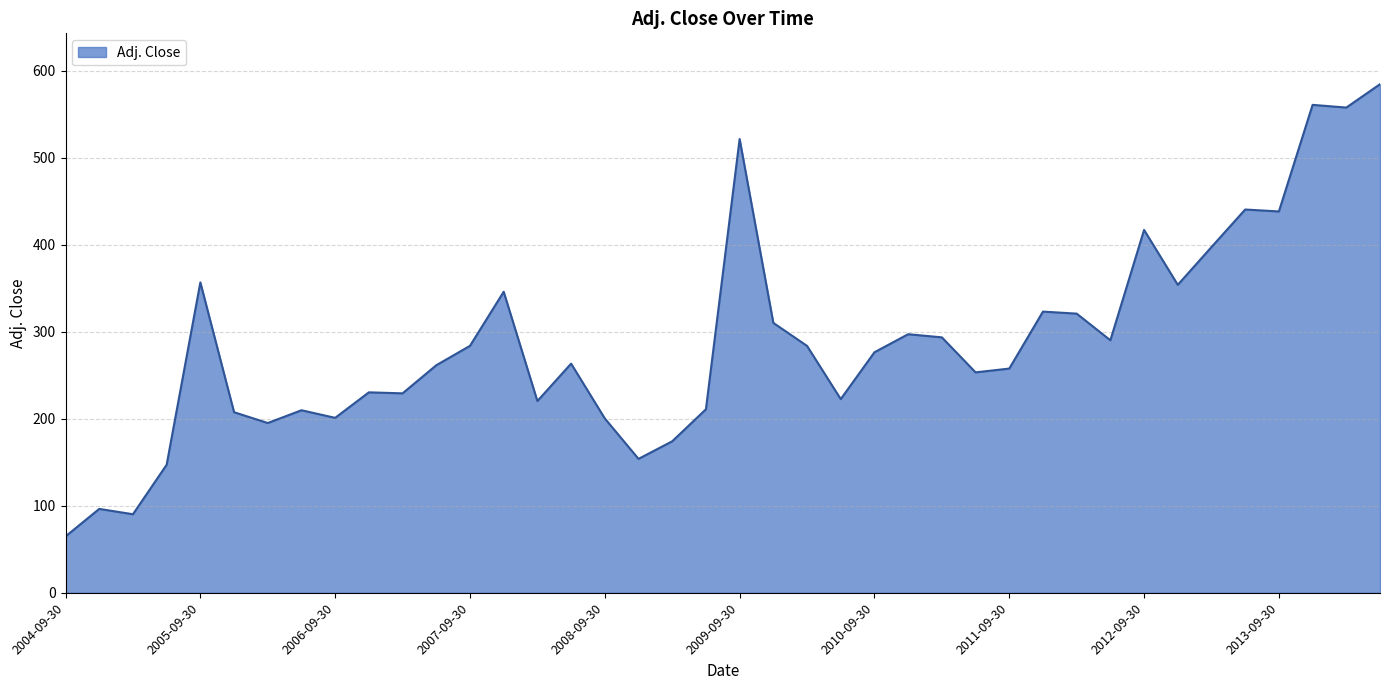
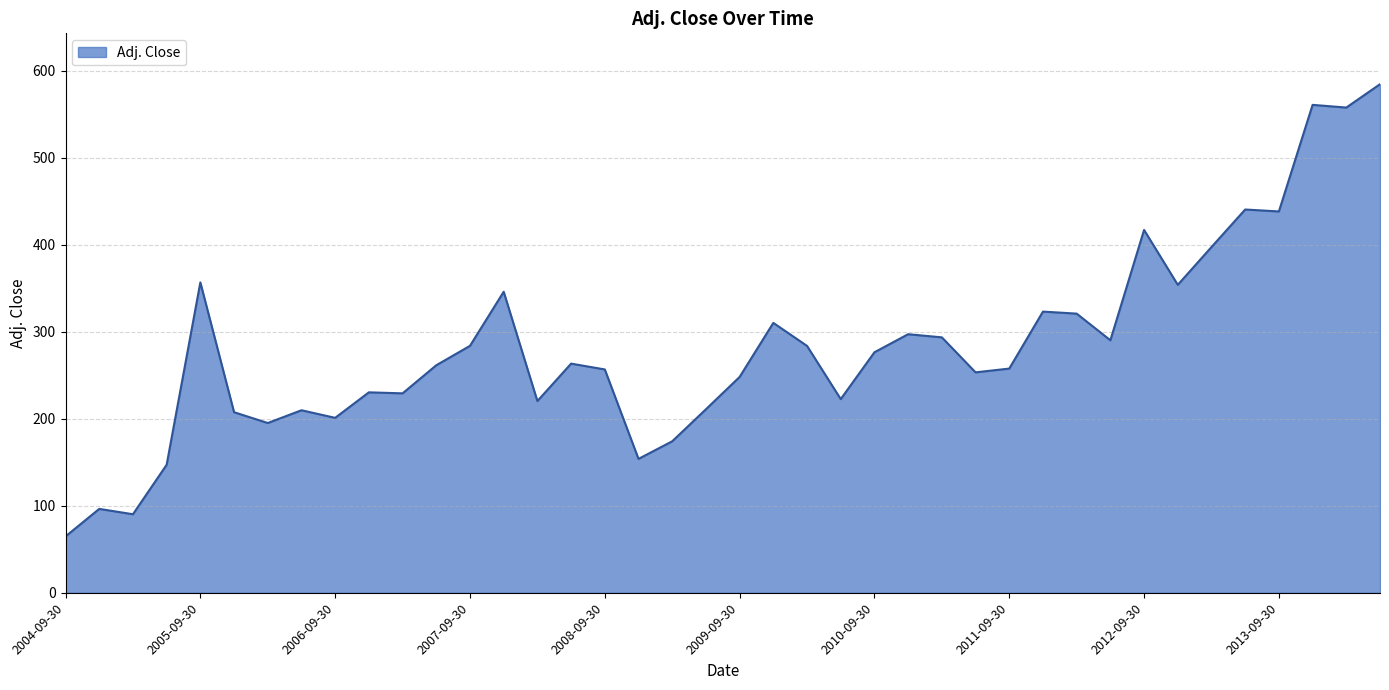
  {
    "2004-09-30": 60,
    "2005-09-30": 360,
    "2006-09-30": 200,
    "2007-09-30": 280,
-   "2008-09-30": 200,
-   "2009-09-30": 520,
+   "2008-09-30": 260,
+   "2009-09-30": 250,
    "2010-09-30": 280,
    "2011-09-30": 260,
    "2012-09-30": 420,
    "2013-09-30": 440
  }
